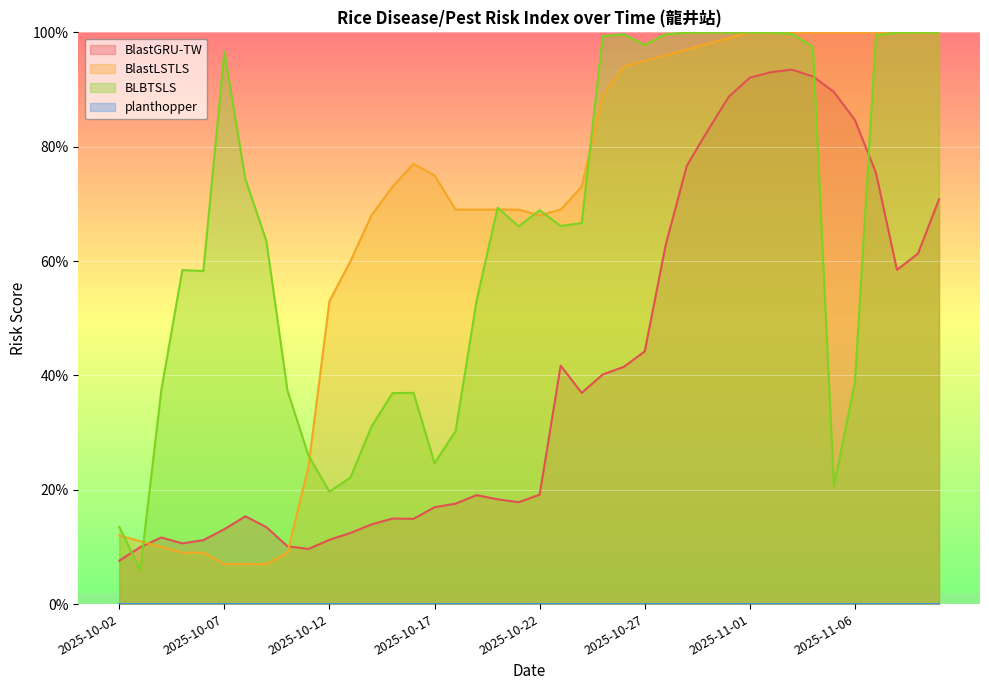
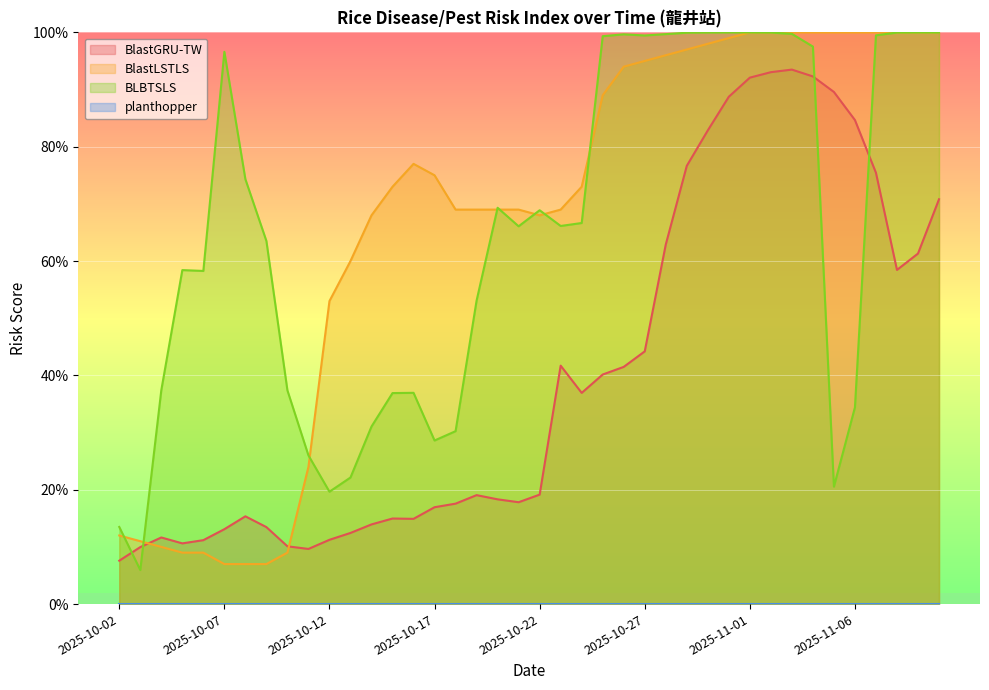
  {
    "BLBTSLS": {
      "2025-10-02": "13%",
      "2025-10-07": "97%",
      "2025-10-12": "20%",
-     "2025-10-17": "25%",
+     "2025-10-17": "29%",
      "2025-10-22": "69%",
-     "2025-10-27": "98%",
-     "2025-11-06": "39%"
+     "2025-10-27": "99%",
+     "2025-11-06": "34%"
    },
    "planthopper": {
      "2025-10-02": "0%",
      "2025-10-07": "0%",
      "2025-10-12": "0%",
      "2025-10-17": "0%",
      "2025-10-22": "0%",
      "2025-10-27": "0%",
      "2025-11-01": "0%",
      "2025-11-06": "0%"
    }
  }
